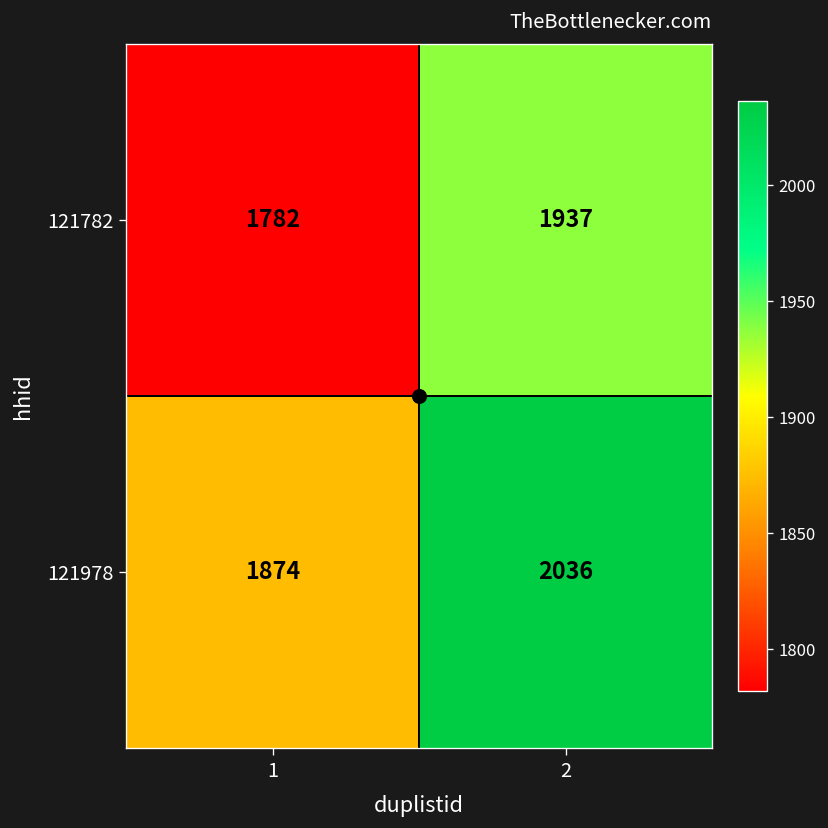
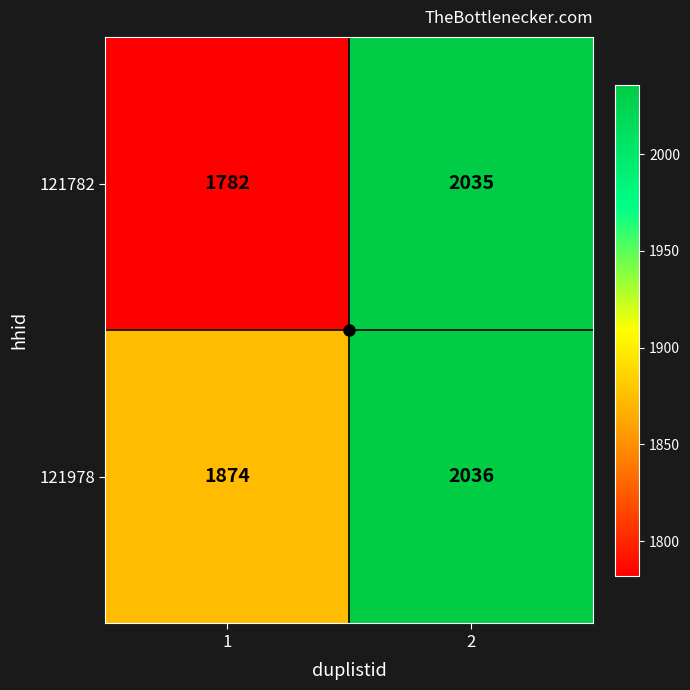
  {
    "121782": {
      "1": 1782,
-     "2": 1937
+     "2": 2035
    },
    "121978": {
      "1": 1874,
      "2": 2036
    }
  }
